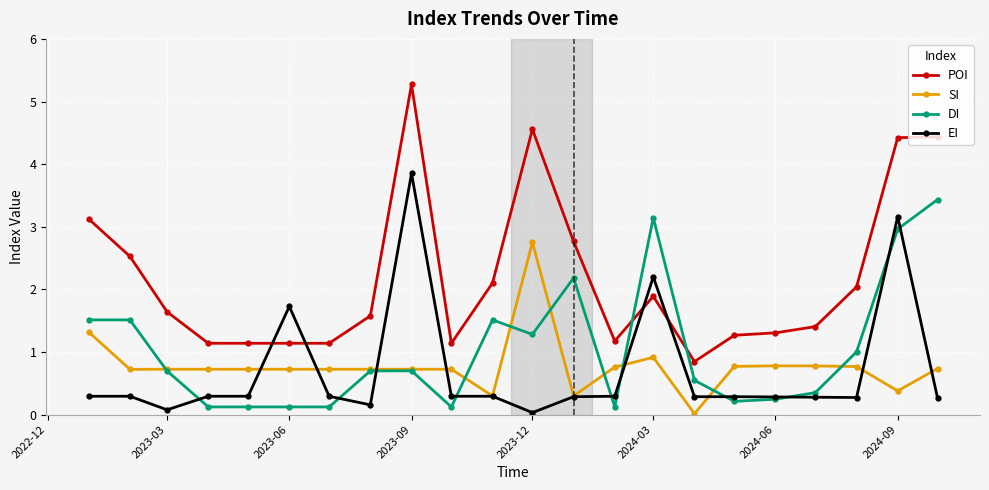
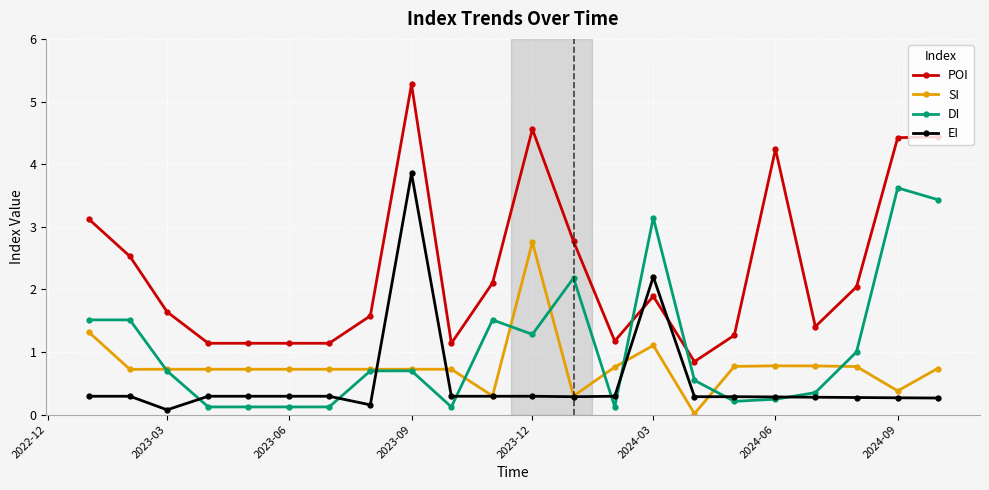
  {
    "POI": {
      "2023-03": 1.6,
      "2023-06": 1.1,
      "2023-09": 5.3,
      "2023-12": 4.6,
      "2024-03": 1.9,
-     "2024-06": 1.3,
+     "2024-06": 4.2,
      "2024-09": 4.4
    },
    "SI": {
      "2023-06": 0.7,
      "2023-12": 2.8,
-     "2024-03": 0.9,
+     "2024-03": 1.1,
      "2024-06": 0.8,
      "2024-09": 0.4
    },
    "DI": {
      "2023-06": 0.1,
      "2023-12": 1.3,
      "2024-03": 3.1,
-     "2024-09": 3.0
+     "2024-09": 3.6
    },
    "EI": {
      "2023-03": 0.1,
-     "2023-06": 1.7,
+     "2023-06": 0.3,
      "2023-09": 3.9,
-     "2023-12": 0.0,
+     "2023-12": 0.3,
      "2024-03": 2.2,
-     "2024-09": 3.2
+     "2024-09": 0.3
    }
  }
